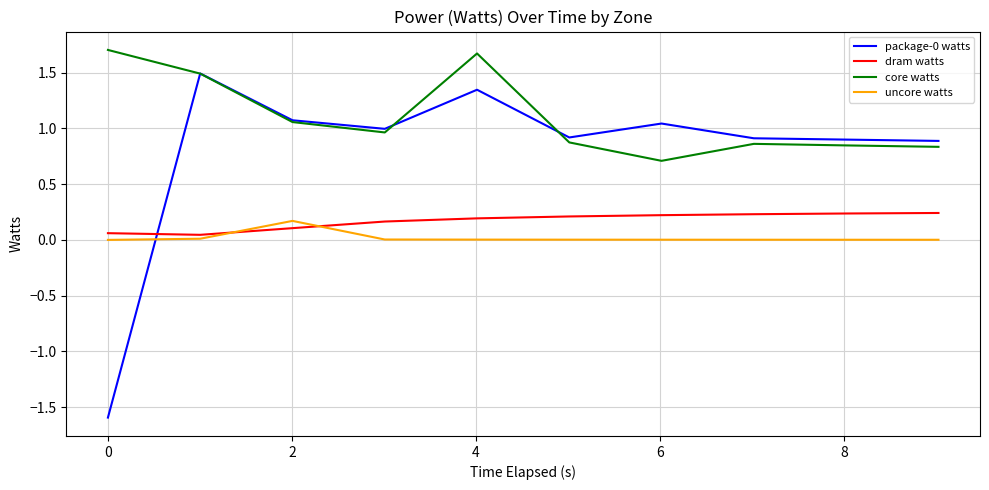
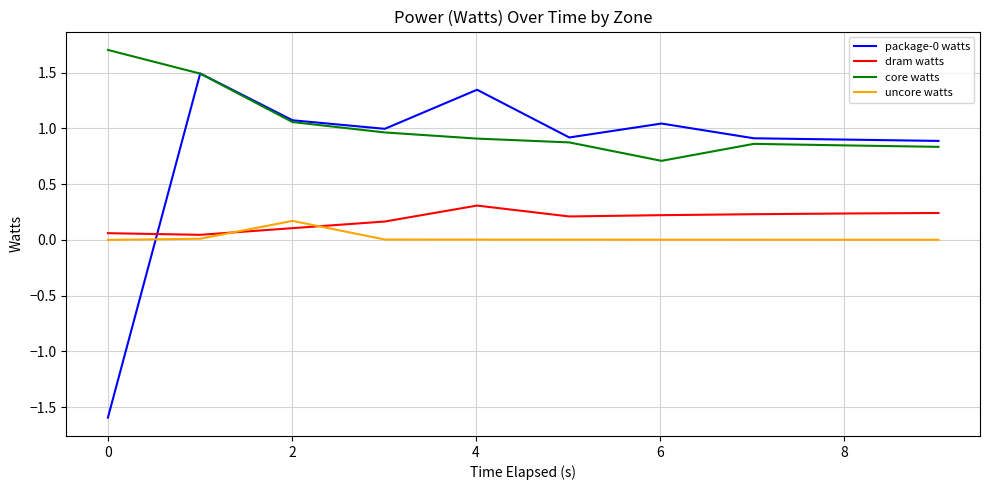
  {
    "package-0 watts": {
      "0": -1.59,
      "4": 1.35,
      "6": 1.04
    },
    "dram watts": {
      "0": 0.06,
      "2": 0.11,
-     "4": 0.19,
+     "4": 0.31,
      "6": 0.22
    },
    "core watts": {
      "0": 1.70,
-     "4": 1.67,
+     "4": 0.91,
      "6": 0.71
    },
    "uncore watts": {
      "0": 0.00,
      "2": 0.17,
      "4": 0.00,
      "6": 0.00
    }
  }
